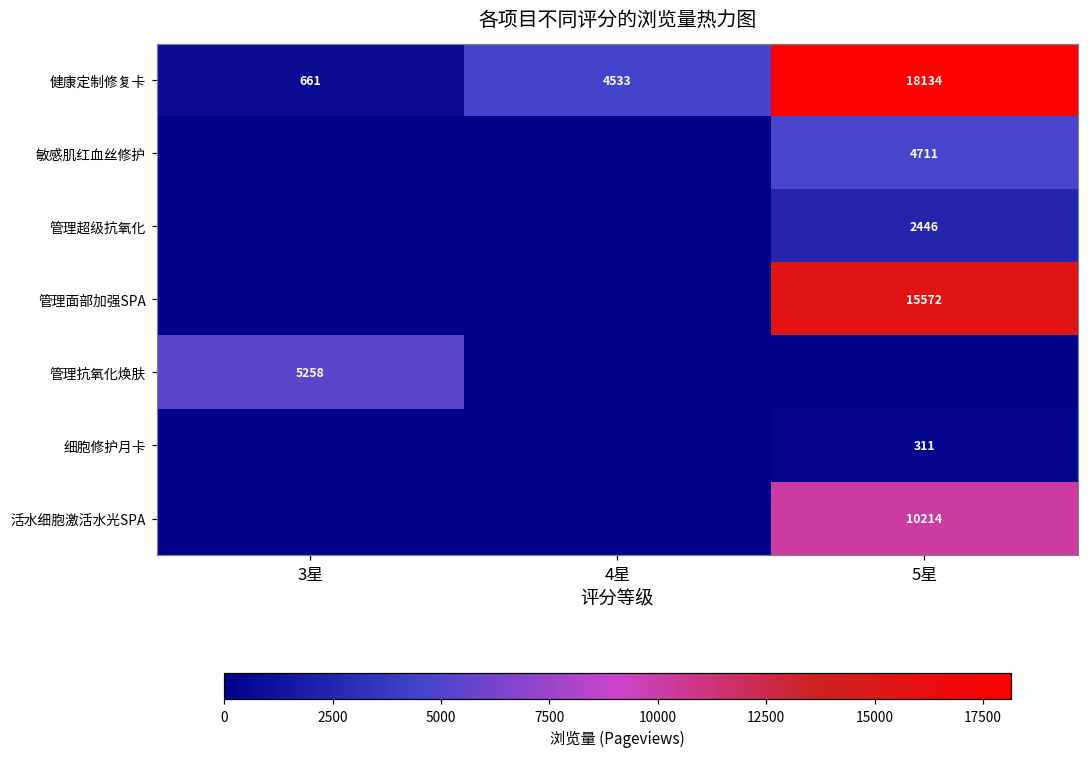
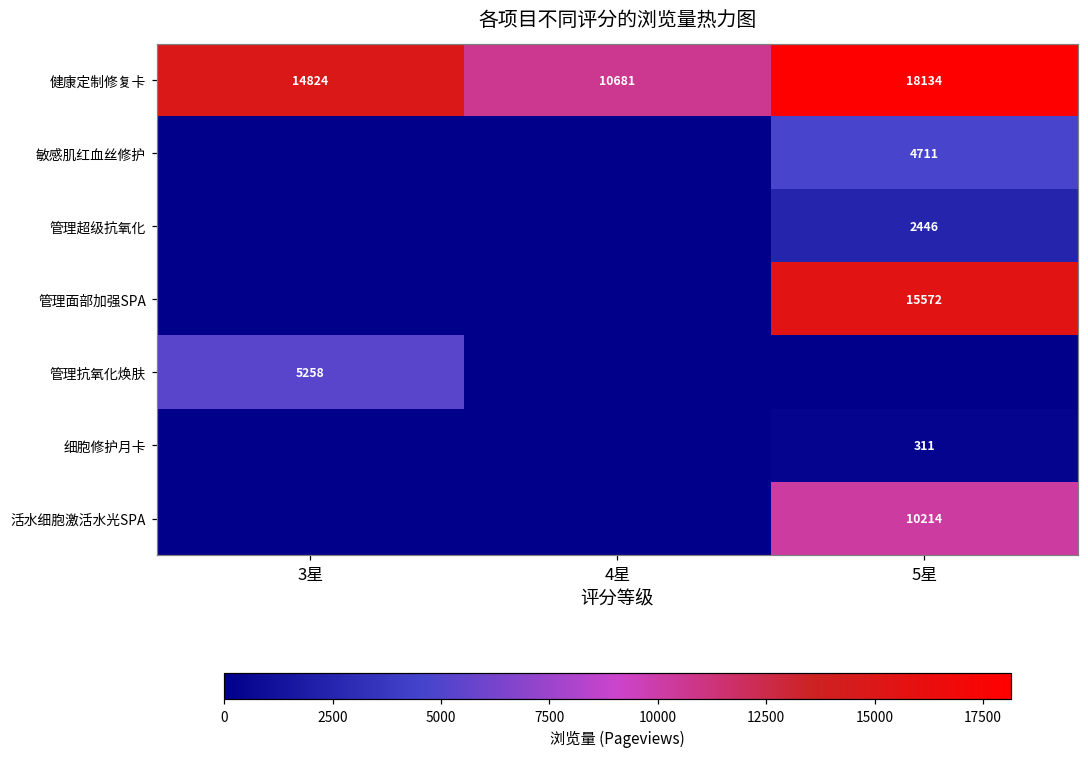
  {
    "健康定制修复卡": {
-     "3星": 661,
-     "4星": 4533,
+     "3星": 14824,
+     "4星": 10681,
      "5星": 18134
    },
    "敏感肌红血丝修护": {
      "5星": 4711
    },
    "管理超级抗氧化": {
      "5星": 2446
    },
    "管理面部加强SPA": {
      "5星": 15572
    },
    "管理抗氧化焕肤": {
      "3星": 5258
    },
    "细胞修护月卡": {
      "5星": 311
    },
    "活水细胞激活水光SPA": {
      "5星": 10214
    }
  }
